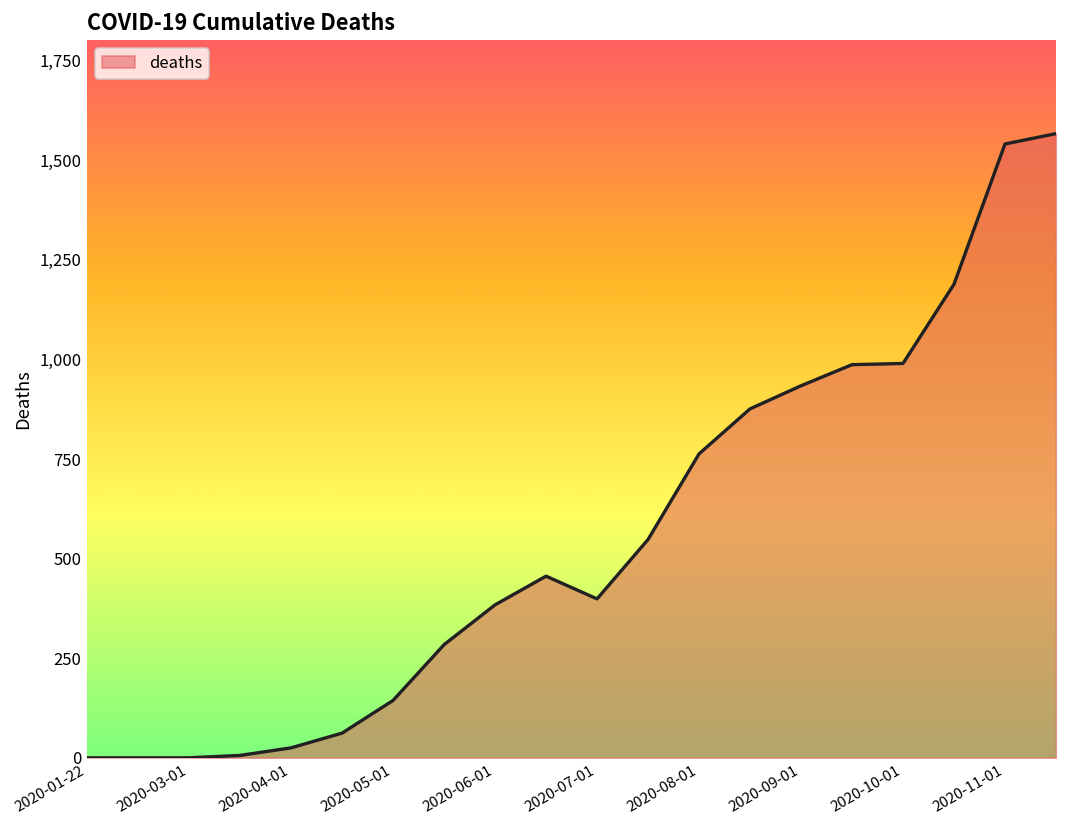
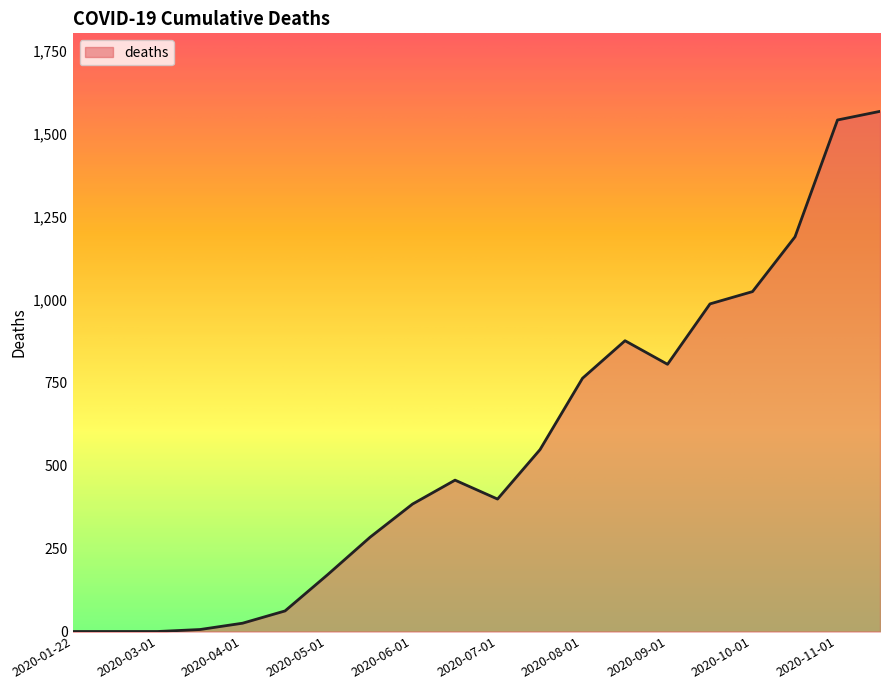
  {
    "2020-01-22": "0",
    "2020-03-01": "0",
    "2020-04-01": "30",
-   "2020-05-01": "140",
+   "2020-05-01": "170",
    "2020-06-01": "380",
    "2020-07-01": "400",
    "2020-08-01": "760",
-   "2020-09-01": "930",
-   "2020-10-01": "990",
+   "2020-09-01": "810",
+   "2020-10-01": "1,020",
    "2020-11-01": "1,540"
  }
